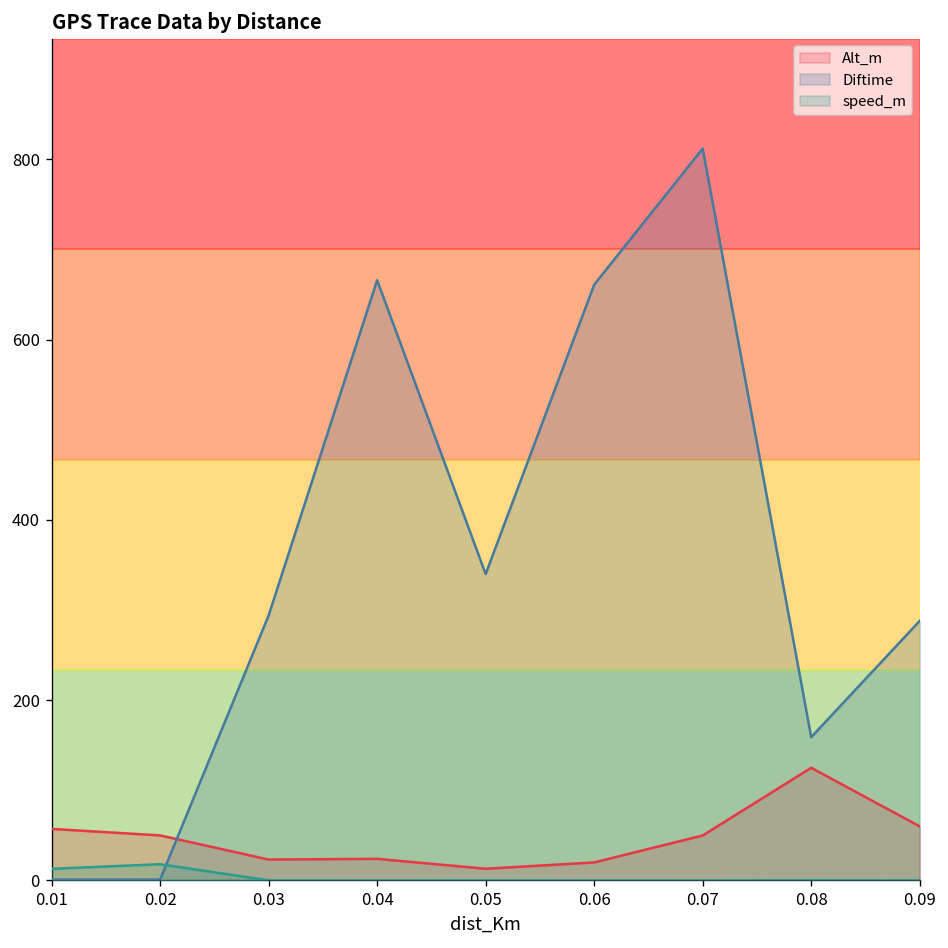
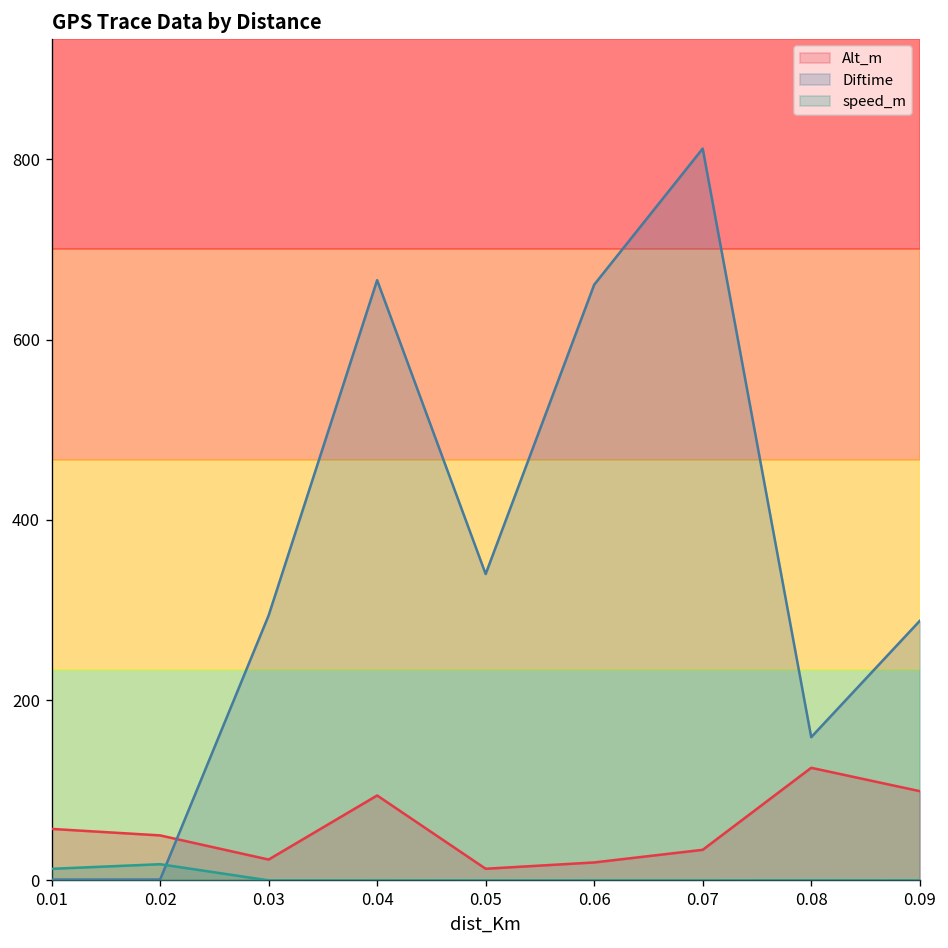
  {
    "Alt_m": {
      "0.01": 60,
      "0.02": 50,
      "0.03": 20,
-     "0.04": 20,
+     "0.04": 90,
      "0.05": 10,
      "0.06": 20,
-     "0.07": 50,
+     "0.07": 30,
      "0.08": 130,
-     "0.09": 60
+     "0.09": 100
    }
  }
